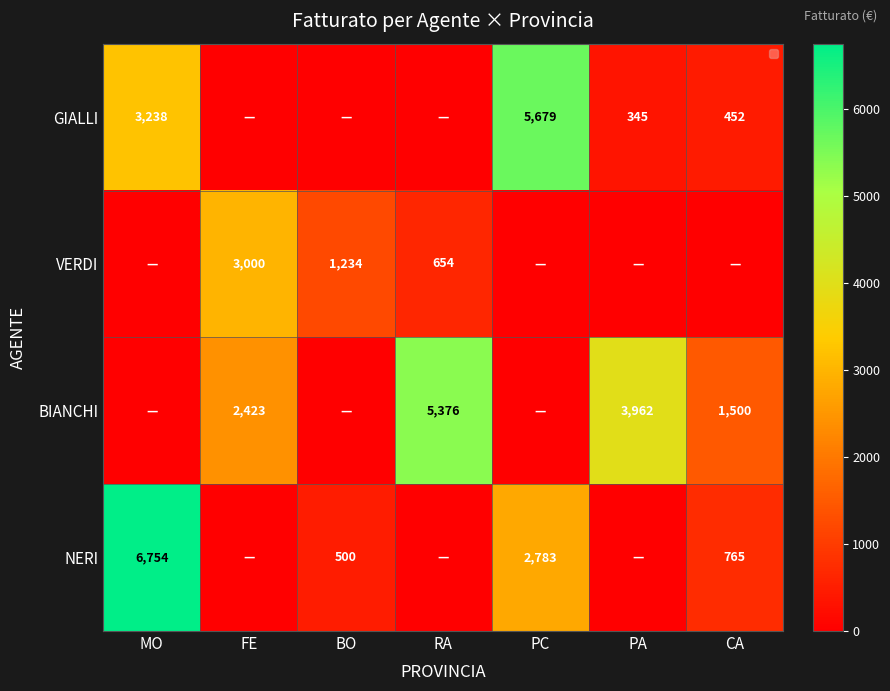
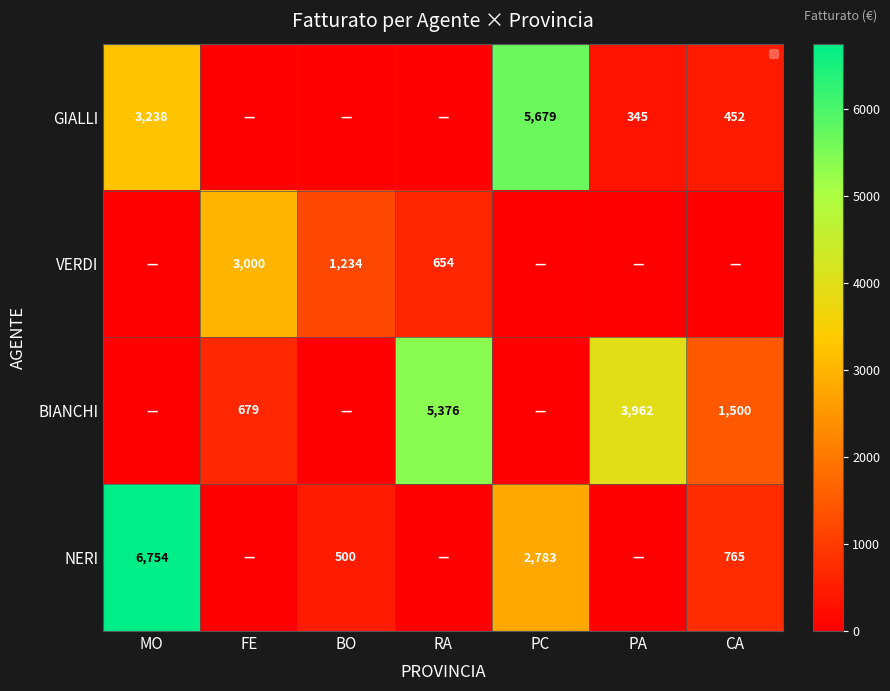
  {
    "GIALLI": {
      "MO": "3,238",
      "PC": "5,679",
      "PA": "345",
      "CA": "452"
    },
    "VERDI": {
      "FE": "3,000",
      "BO": "1,234",
      "RA": "654"
    },
    "BIANCHI": {
-     "FE": "2,423",
+     "FE": "679",
      "RA": "5,376",
      "PA": "3,962",
      "CA": "1,500"
    },
    "NERI": {
      "MO": "6,754",
      "BO": "500",
      "PC": "2,783",
      "CA": "765"
    }
  }
